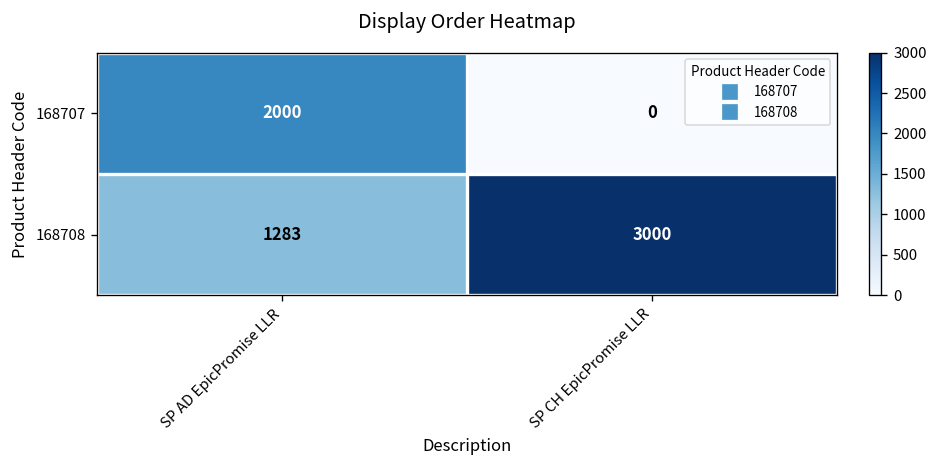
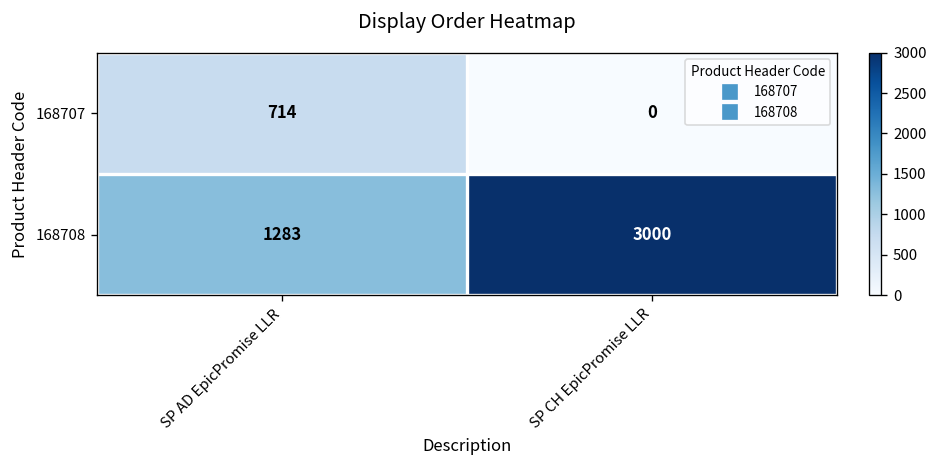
  {
    "168707": {
-     "SP AD EpicPromise LLR": 2000,
+     "SP AD EpicPromise LLR": 714,
      "SP CH EpicPromise LLR": 0
    },
    "168708": {
      "SP AD EpicPromise LLR": 1283,
      "SP CH EpicPromise LLR": 3000
    }
  }
